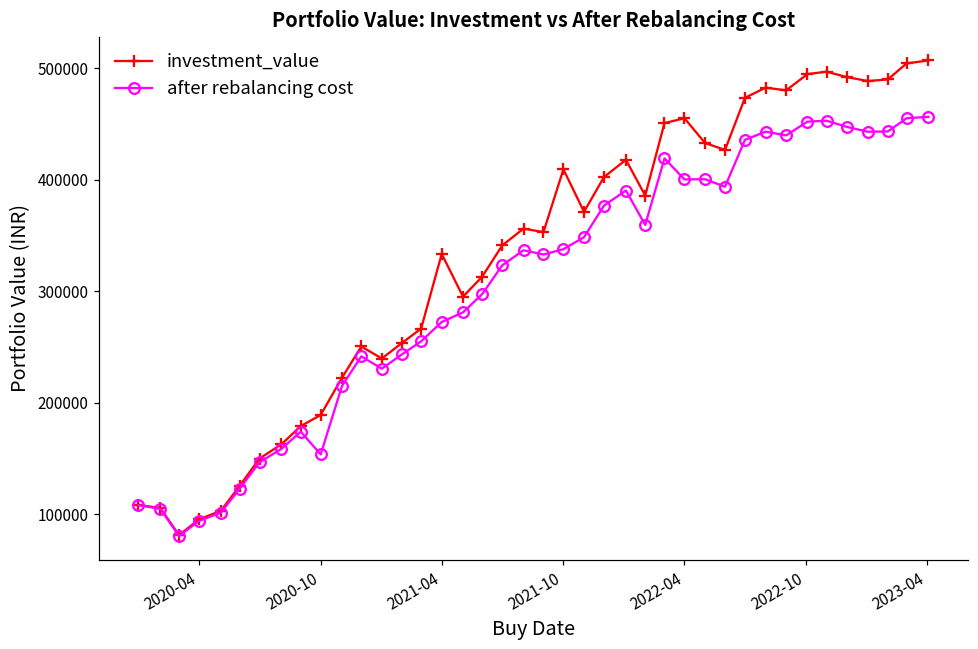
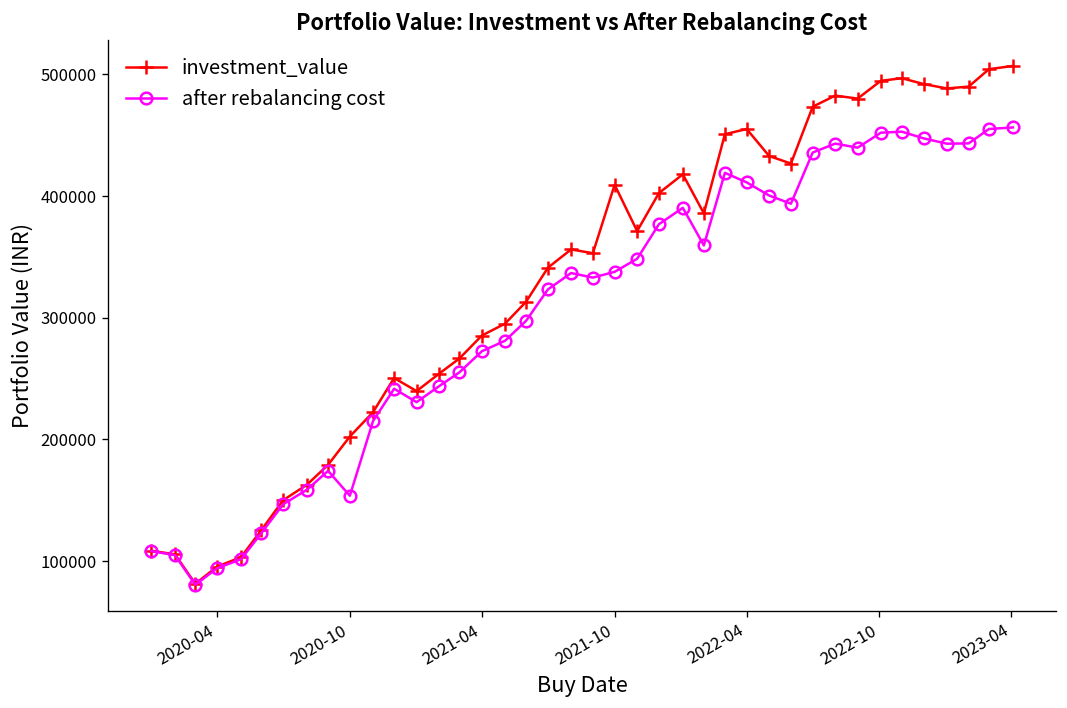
  {
    "investment_value": {
-     "2020-10": 189000,
-     "2021-04": 333000,
+     "2020-10": 202000,
+     "2021-04": 285000,
      "2021-10": 409000,
      "2022-04": 455000
    },
    "after rebalancing cost": {
      "2020-10": 154000,
      "2021-04": 272000,
      "2021-10": 338000,
-     "2022-04": 400000
+     "2022-04": 411000
    }
  }
